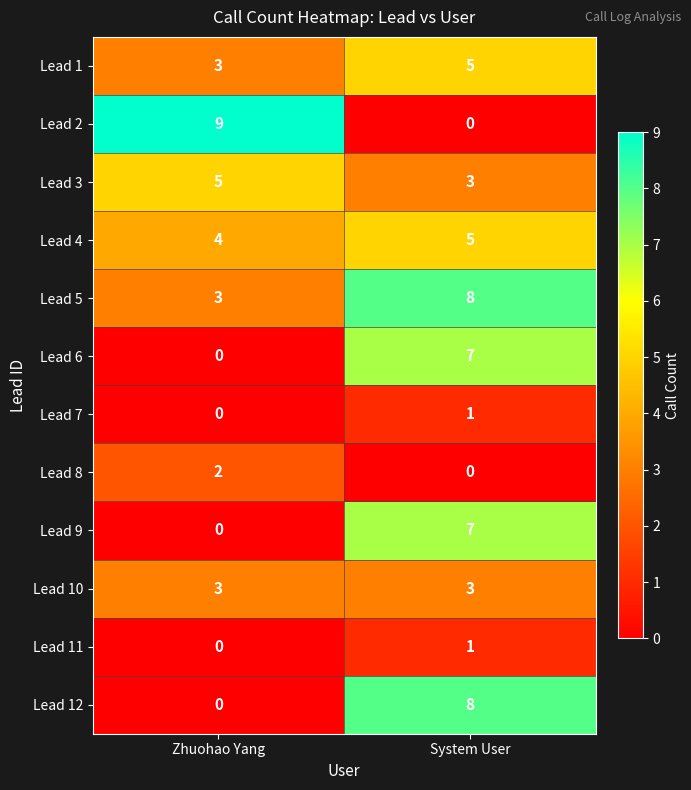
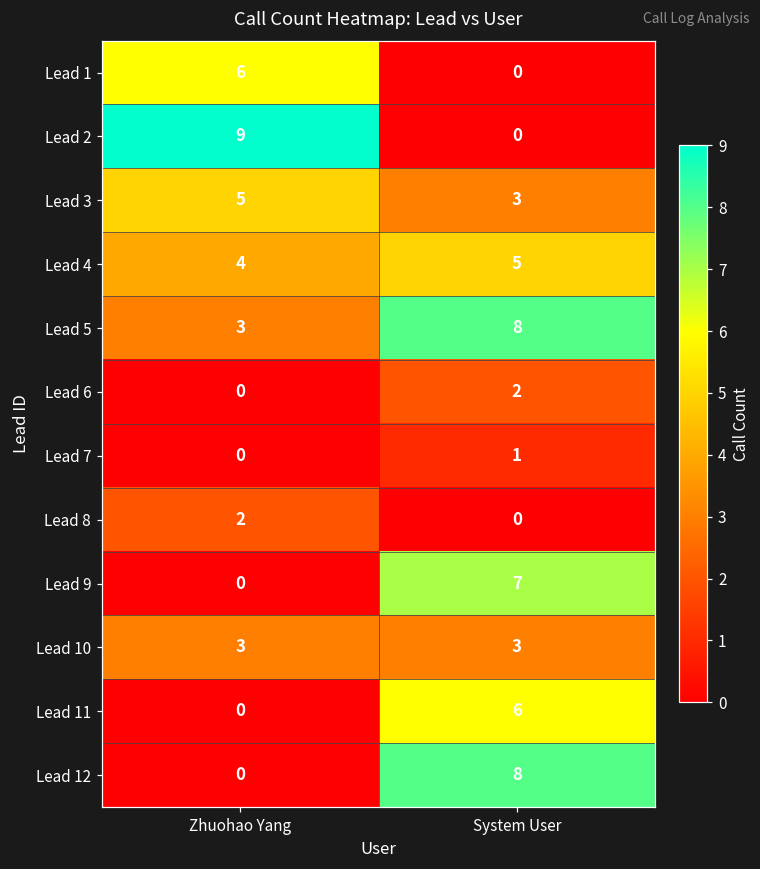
  {
    "Lead 1": {
-     "Zhuohao Yang": 3,
-     "System User": 5
+     "Zhuohao Yang": 6,
+     "System User": 0
    },
    "Lead 2": {
      "Zhuohao Yang": 9,
      "System User": 0
    },
    "Lead 3": {
      "Zhuohao Yang": 5,
      "System User": 3
    },
    "Lead 4": {
      "Zhuohao Yang": 4,
      "System User": 5
    },
    "Lead 5": {
      "Zhuohao Yang": 3,
      "System User": 8
    },
    "Lead 6": {
      "Zhuohao Yang": 0,
-     "System User": 7
+     "System User": 2
    },
    "Lead 7": {
      "Zhuohao Yang": 0,
      "System User": 1
    },
    "Lead 8": {
      "Zhuohao Yang": 2,
      "System User": 0
    },
    "Lead 9": {
      "Zhuohao Yang": 0,
      "System User": 7
    },
    "Lead 10": {
      "Zhuohao Yang": 3,
      "System User": 3
    },
    "Lead 11": {
      "Zhuohao Yang": 0,
-     "System User": 1
+     "System User": 6
    },
    "Lead 12": {
      "Zhuohao Yang": 0,
      "System User": 8
    }
  }
